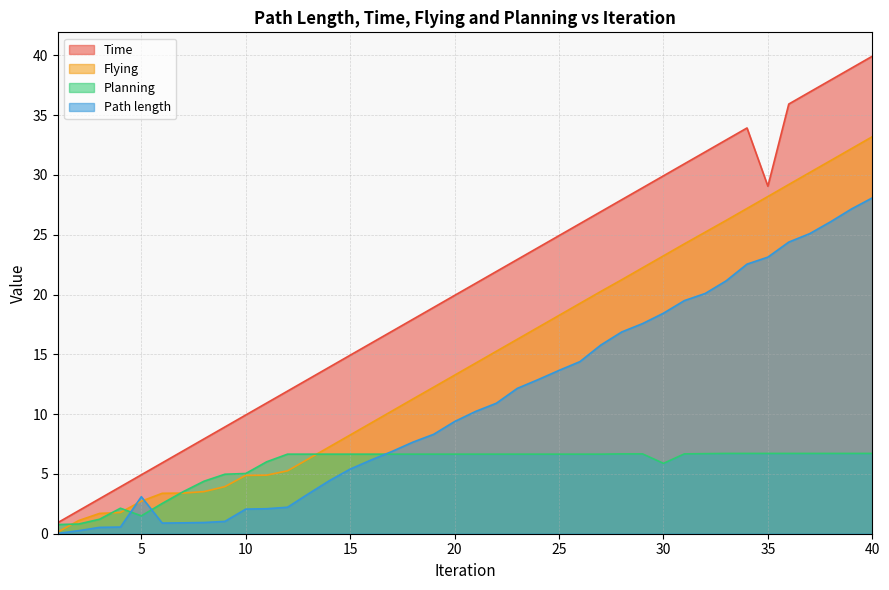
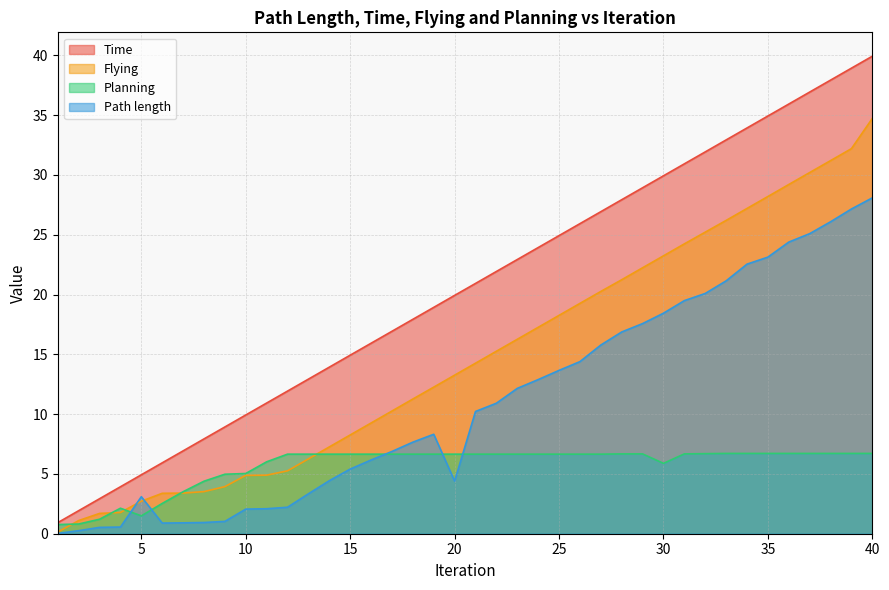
  {
    "Time": {
      "5": 4.9,
      "10": 9.9,
      "15": 14.9,
      "20": 19.9,
      "25": 24.9,
      "30": 29.9,
-     "35": 29.1,
+     "35": 34.9,
      "40": 39.9
    },
    "Flying": {
      "5": 2.7,
      "15": 8.3,
      "20": 13.3,
      "25": 18.3,
      "30": 23.2,
      "35": 28.2,
-     "40": 33.2
+     "40": 34.7
    },
    "Planning": {
      "5": 1.5,
      "15": 6.7,
      "20": 6.7,
      "25": 6.7,
      "30": 5.9,
      "35": 6.7,
      "40": 6.7
    },
    "Path length": {
      "5": 3.1,
      "10": 2.1,
      "15": 5.4,
-     "20": 9.4,
+     "20": 4.4,
      "25": 13.7,
      "30": 18.4,
      "35": 23.1,
      "40": 28.1
    }
  }
